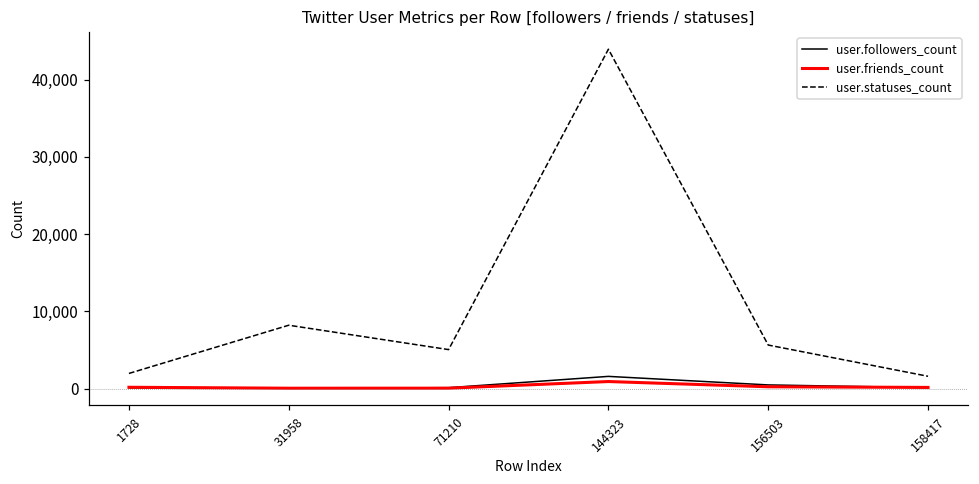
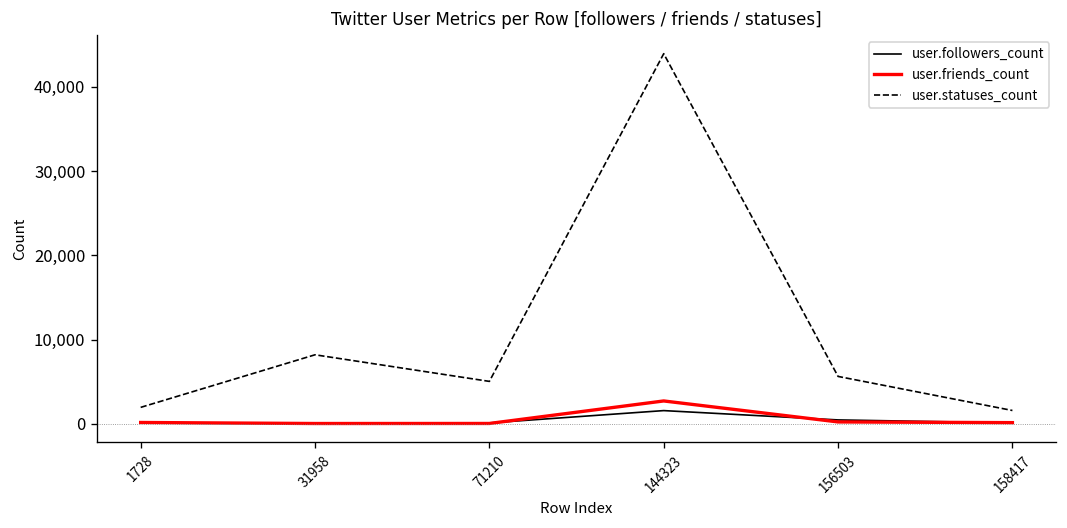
  {
    "user.friends_count": {
-     "144323": "1,000"
+     "144323": "3,000"
    }
  }
